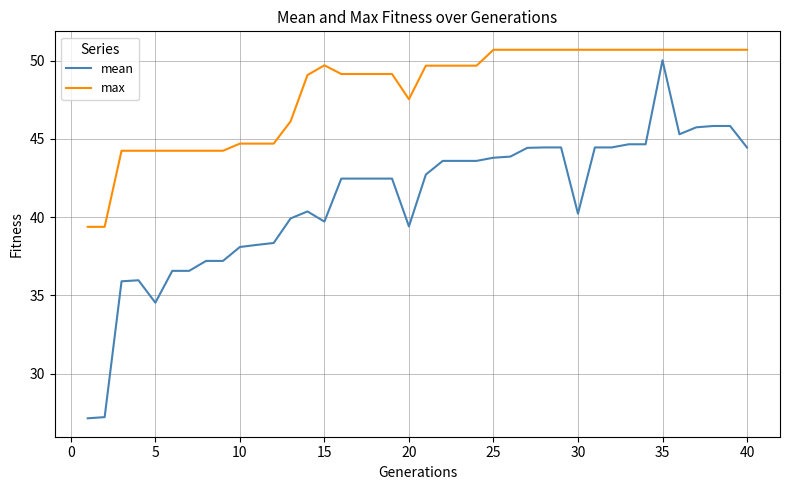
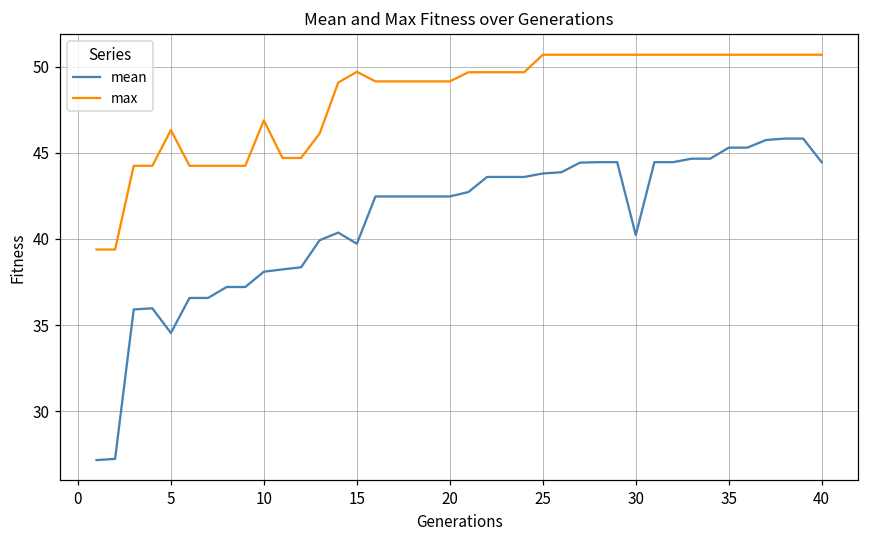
  {
    "mean": {
      "5": 34.5,
      "10": 38.1,
      "15": 39.7,
-     "20": 39.4,
+     "20": 42.5,
      "25": 43.8,
      "30": 40.2,
-     "35": 50.0,
+     "35": 45.3,
      "40": 44.4
    },
    "max": {
-     "5": 44.2,
-     "10": 44.7,
+     "5": 46.3,
+     "10": 46.9,
      "15": 49.7,
-     "20": 47.5,
+     "20": 49.1,
      "25": 50.7,
      "30": 50.7,
      "35": 50.7,
      "40": 50.7
    }
  }
